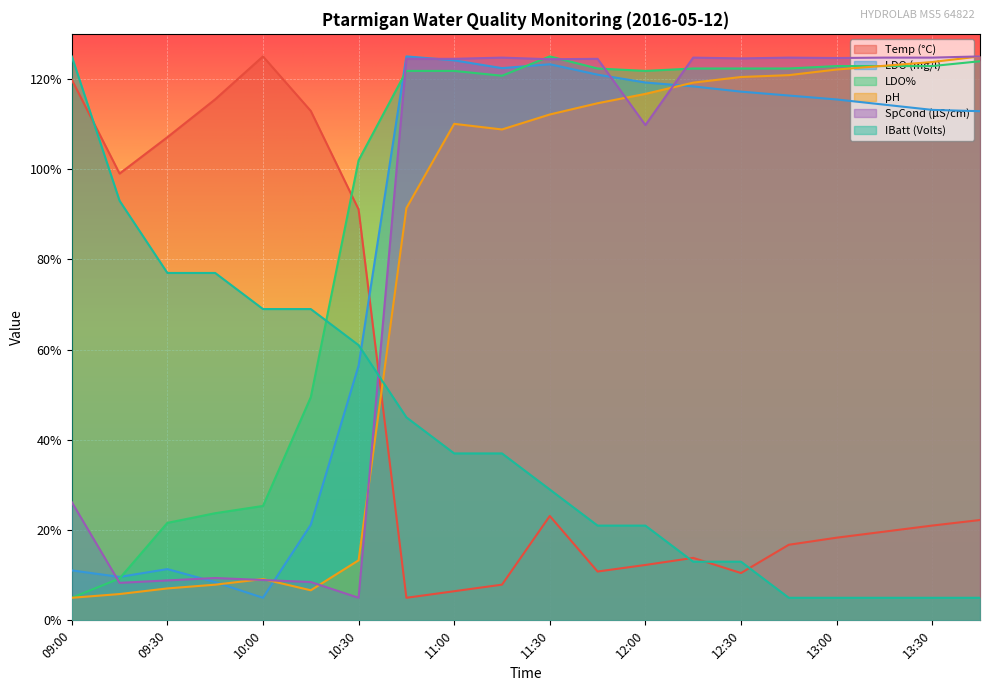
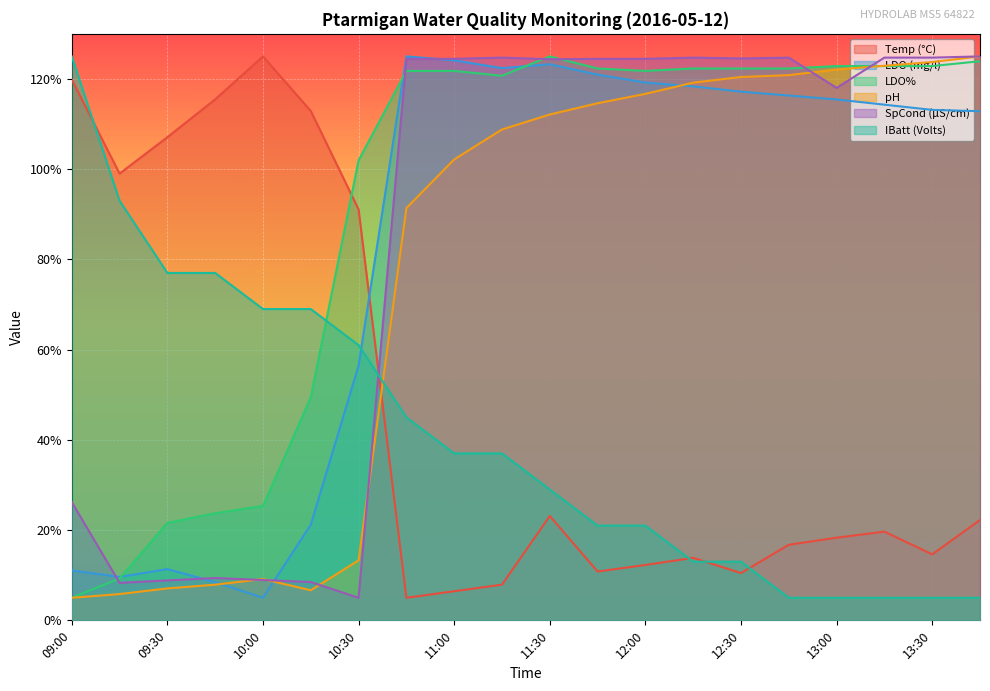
  {
    "Temp (°C)": {
      "09:00": "120%",
      "09:30": "107%",
      "10:00": "125%",
      "10:30": "91%",
      "11:00": "6%",
      "11:30": "23%",
      "12:00": "12%",
      "12:30": "10%",
      "13:00": "18%",
-     "13:30": "21%"
+     "13:30": "15%"
    },
    "pH": {
      "09:30": "7%",
      "10:30": "13%",
-     "11:00": "110%",
+     "11:00": "102%",
      "11:30": "112%",
      "12:00": "117%",
      "12:30": "120%",
      "13:00": "122%"
    },
    "SpCond (µS/cm)": {
      "09:00": "26%",
      "09:30": "9%",
      "10:30": "5%",
      "11:30": "124%",
-     "12:00": "110%",
+     "12:00": "124%",
      "12:30": "125%",
-     "13:00": "125%"
+     "13:00": "118%"
    }
  }
